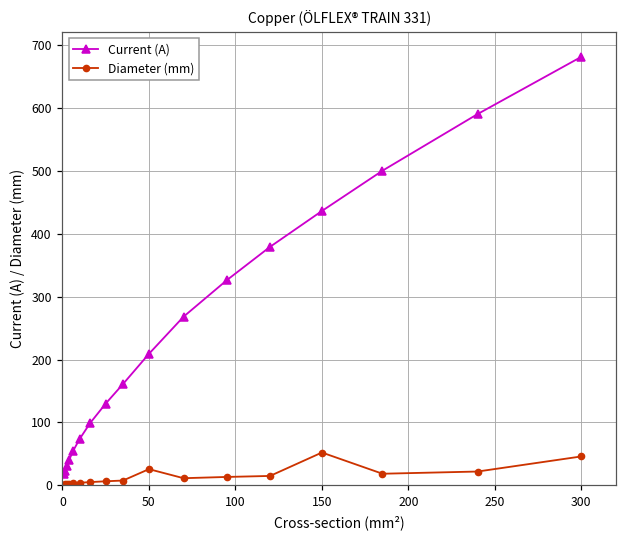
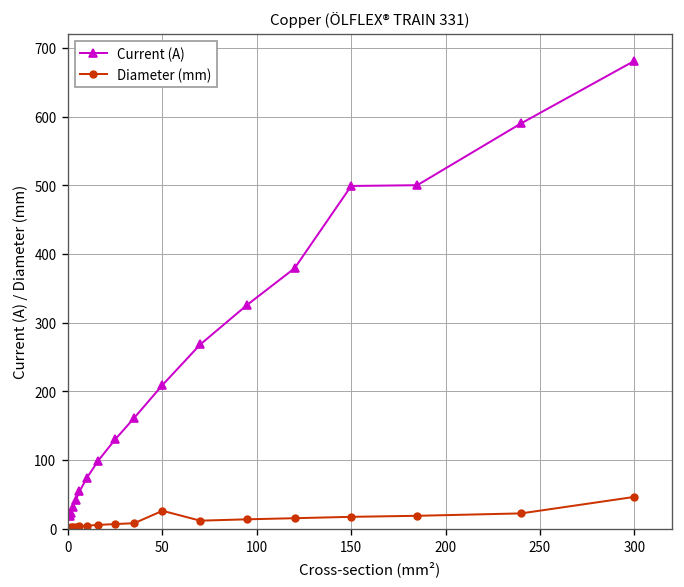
  {
    "Current (A)": {
      "50": 210,
-     "150": 440,
+     "150": 500,
      "300": 680
    },
    "Diameter (mm)": {
      "50": 30,
-     "150": 50,
+     "150": 20,
      "300": 50
    }
  }
